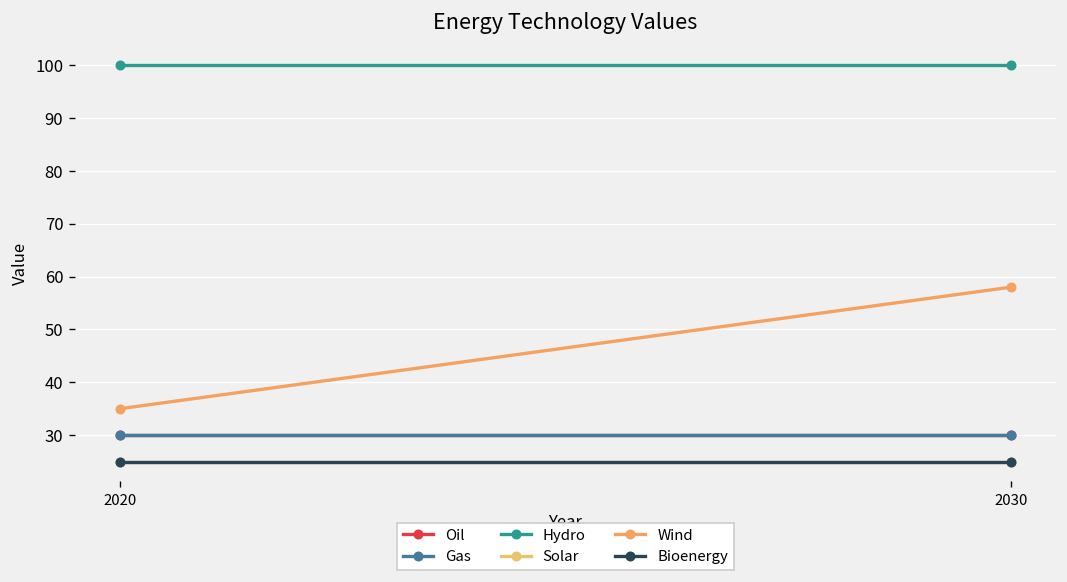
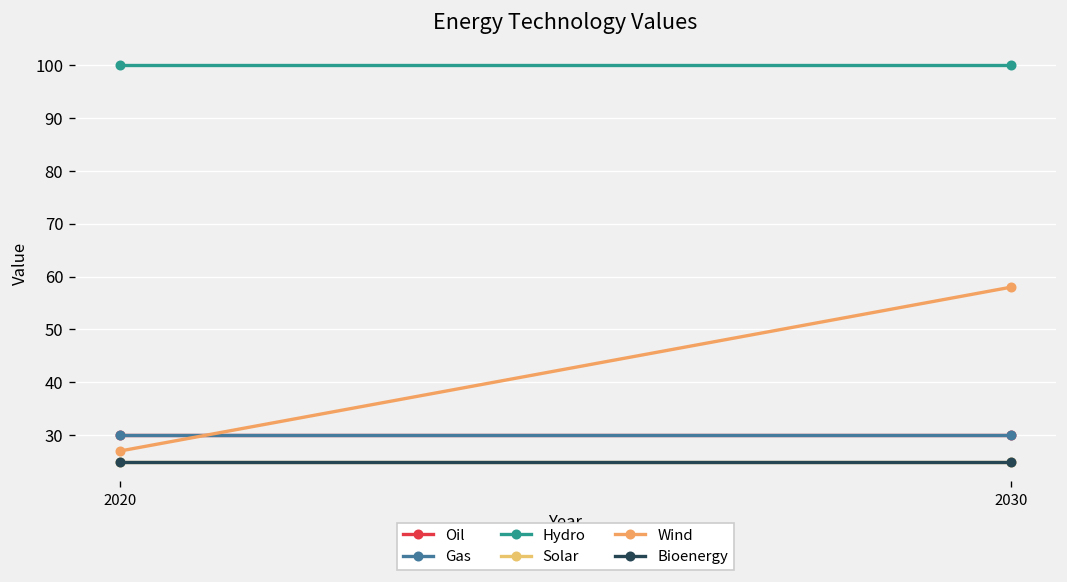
  {
    "Bioenergy": {
      "2020": 25,
      "2030": 25
    },
    "Wind": {
-     "2020": 35,
+     "2020": 27,
      "2030": 58
    }
  }
